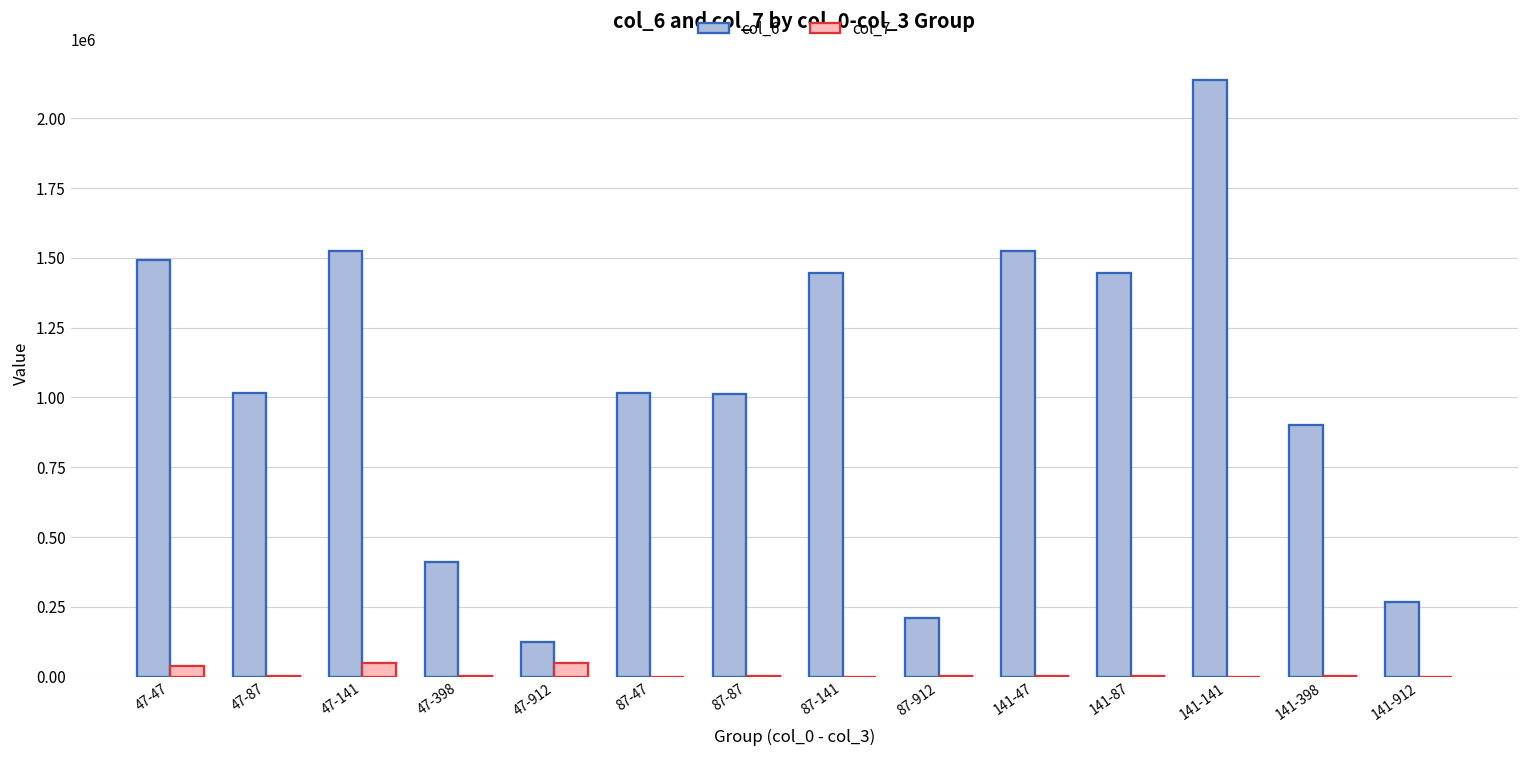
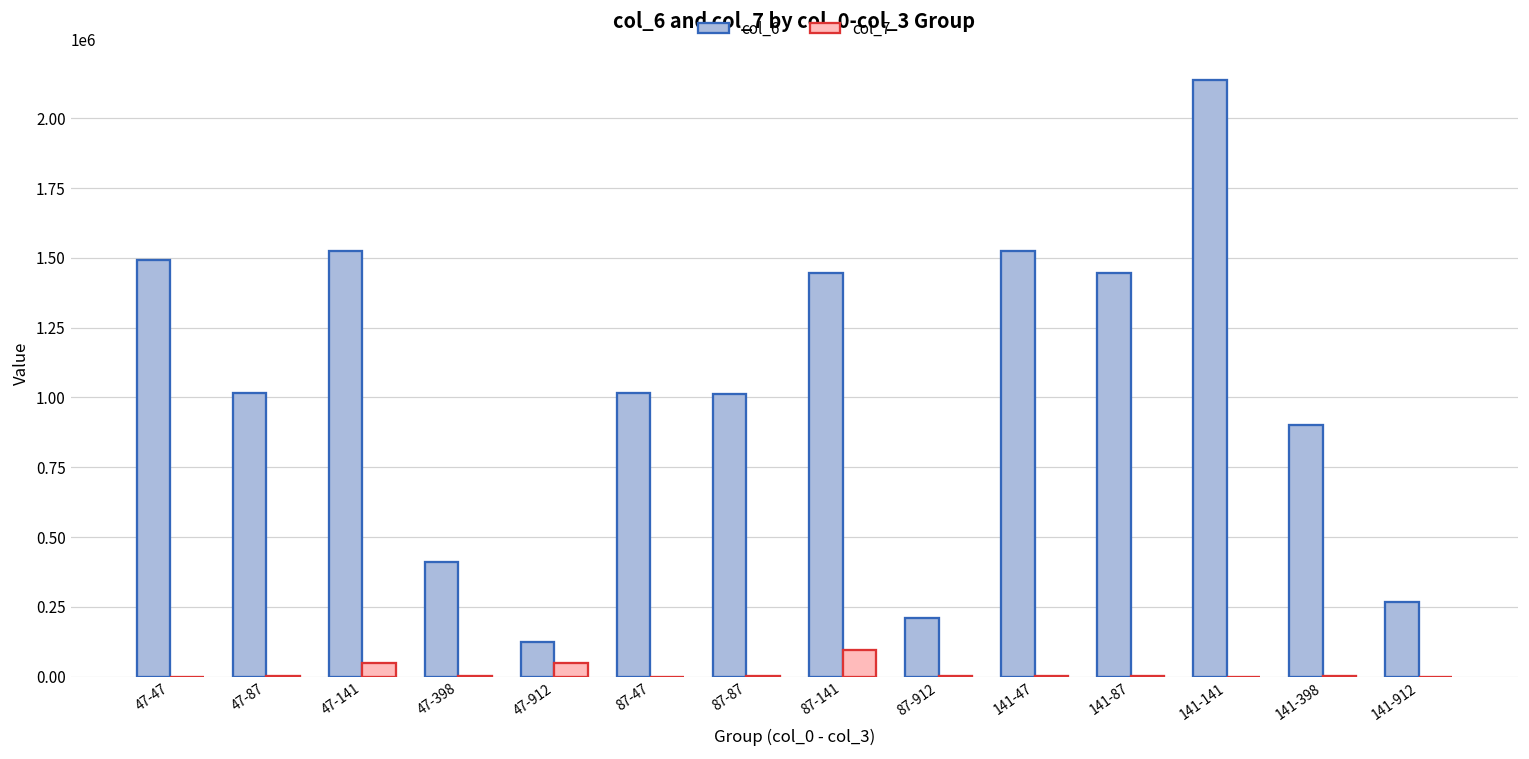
  {
    "col_6": {
      "47-47": 1490000,
      "47-87": 1020000,
      "47-141": 1520000,
      "47-398": 410000,
      "47-912": 120000,
      "87-47": 1020000,
      "87-87": 1010000,
      "87-141": 1450000,
      "87-912": 210000,
      "141-47": 1520000,
      "141-87": 1450000,
      "141-141": 2140000,
      "141-398": 900000,
      "141-912": 270000
    },
    "col_7": {
-     "47-47": 40000,
+     "47-47": 0,
      "47-141": 50000,
      "47-912": 50000,
-     "87-141": 0
+     "87-141": 90000
    }
  }
